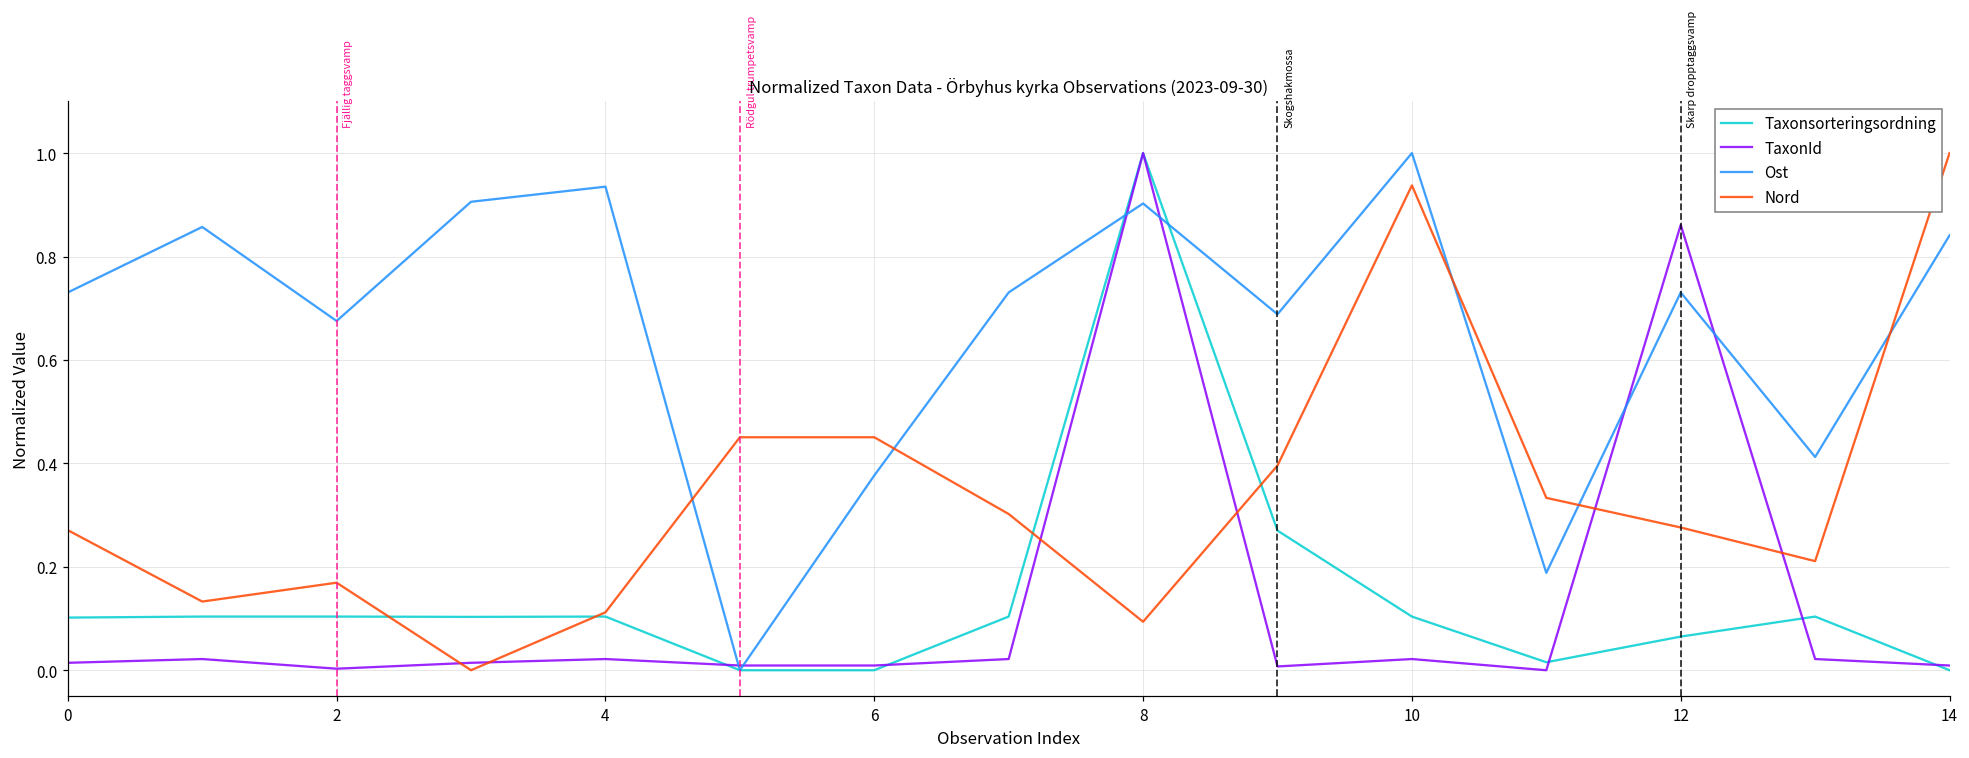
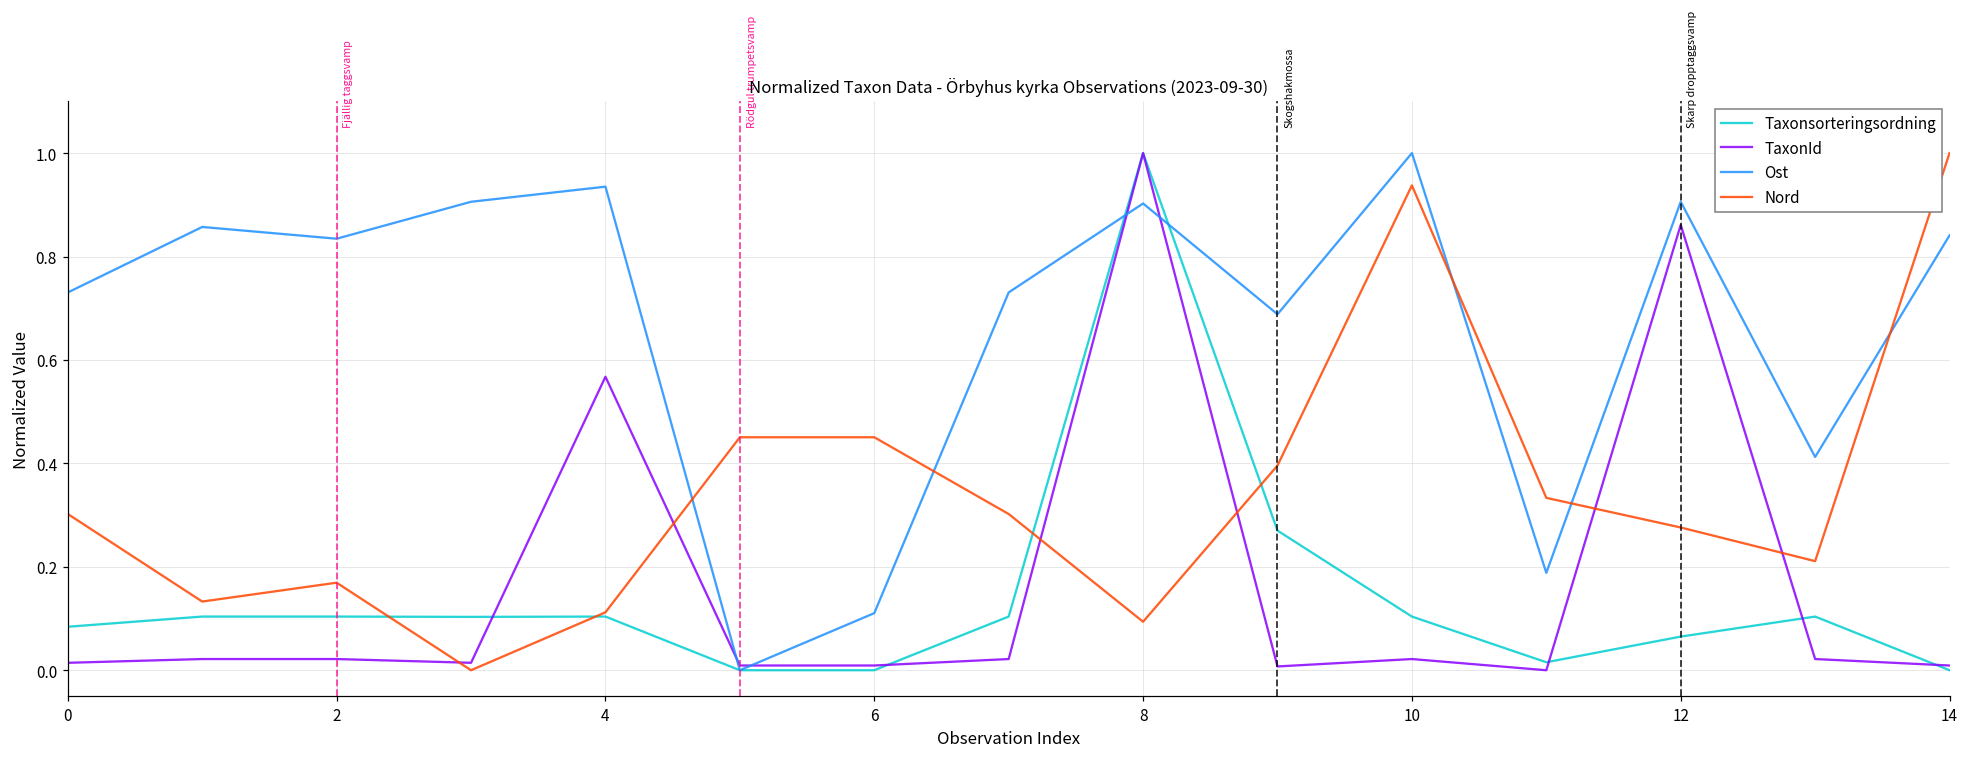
  {
    "Taxonsorteringsordning": {
-     "0": 0.10,
+     "0": 0.08,
      "2": 0.10,
      "4": 0.10,
      "6": 0.00,
      "10": 0.10,
      "12": 0.07,
      "14": 0.00
    },
    "TaxonId": {
      "0": 0.01,
-     "2": 0.00,
-     "4": 0.02,
+     "2": 0.02,
+     "4": 0.57,
      "6": 0.01,
      "10": 0.02,
      "12": 0.86,
      "14": 0.01
    },
    "Ost": {
      "0": 0.73,
-     "2": 0.68,
+     "2": 0.83,
      "4": 0.94,
-     "6": 0.38,
+     "6": 0.11,
      "8": 0.90,
      "10": 1.00,
-     "12": 0.73,
+     "12": 0.91,
      "14": 0.84
    },
    "Nord": {
-     "0": 0.27,
+     "0": 0.30,
      "2": 0.17,
      "4": 0.11,
      "6": 0.45,
      "8": 0.09,
      "10": 0.94,
      "12": 0.28,
      "14": 1.00
    }
  }
